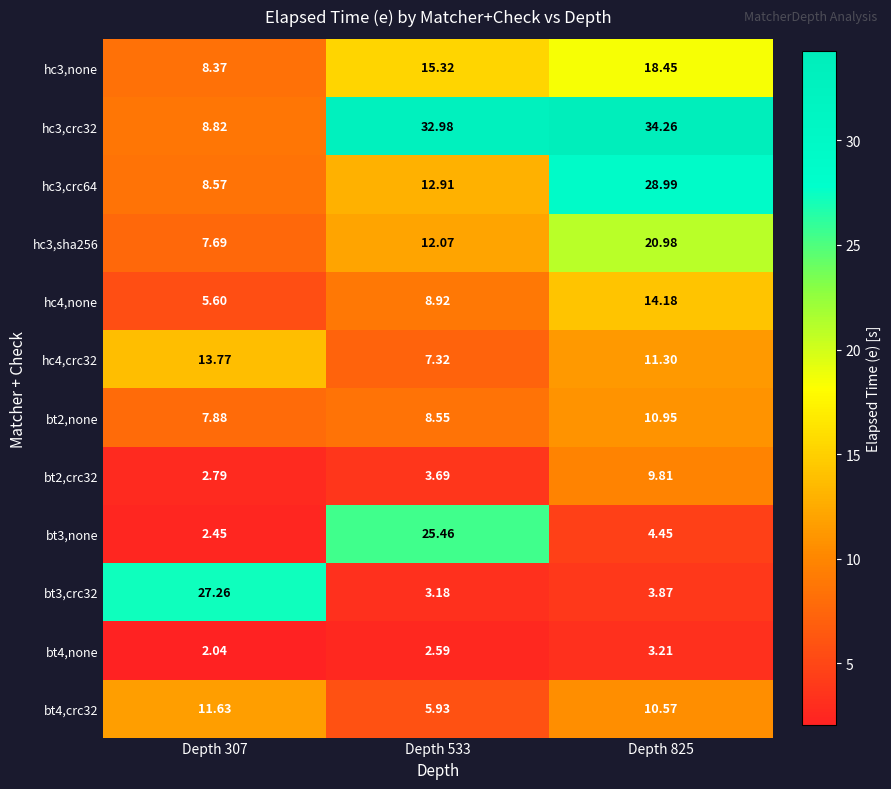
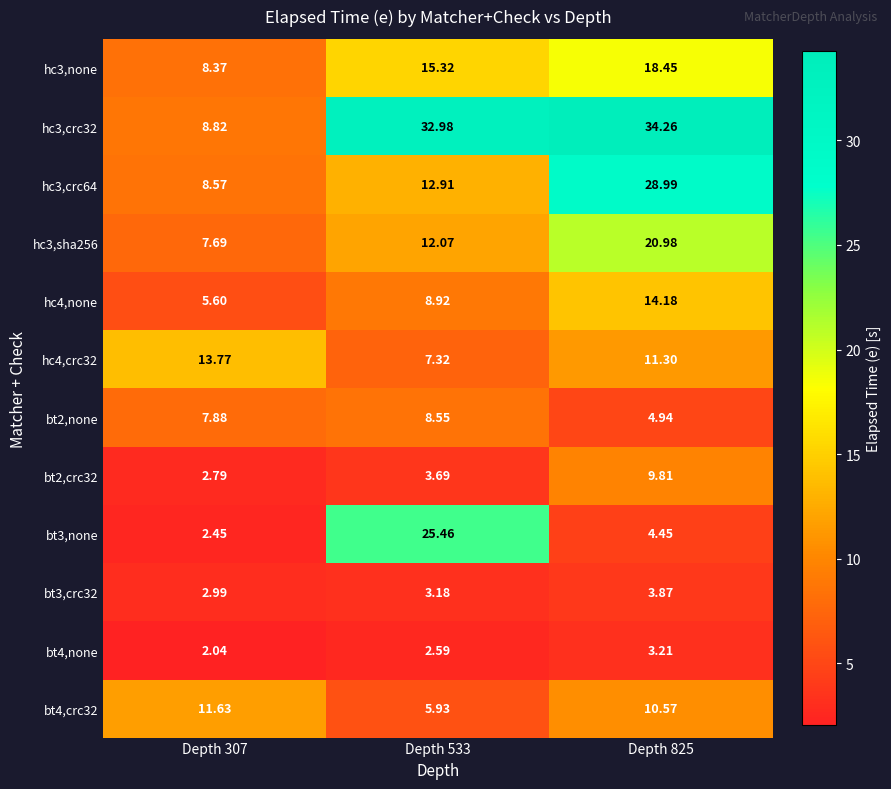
  {
    "hc3,none": {
      "Depth 307": 8.37,
      "Depth 533": 15.32,
      "Depth 825": 18.45
    },
    "hc3,crc32": {
      "Depth 307": 8.82,
      "Depth 533": 32.98,
      "Depth 825": 34.26
    },
    "hc3,crc64": {
      "Depth 307": 8.57,
      "Depth 533": 12.91,
      "Depth 825": 28.99
    },
    "hc3,sha256": {
      "Depth 307": 7.69,
      "Depth 533": 12.07,
      "Depth 825": 20.98
    },
    "hc4,none": {
      "Depth 307": 5.60,
      "Depth 533": 8.92,
      "Depth 825": 14.18
    },
    "hc4,crc32": {
      "Depth 307": 13.77,
      "Depth 533": 7.32,
      "Depth 825": 11.30
    },
    "bt2,none": {
      "Depth 307": 7.88,
      "Depth 533": 8.55,
-     "Depth 825": 10.95
+     "Depth 825": 4.94
    },
    "bt2,crc32": {
      "Depth 307": 2.79,
      "Depth 533": 3.69,
      "Depth 825": 9.81
    },
    "bt3,none": {
      "Depth 307": 2.45,
      "Depth 533": 25.46,
      "Depth 825": 4.45
    },
    "bt3,crc32": {
-     "Depth 307": 27.26,
+     "Depth 307": 2.99,
      "Depth 533": 3.18,
      "Depth 825": 3.87
    },
    "bt4,none": {
      "Depth 307": 2.04,
      "Depth 533": 2.59,
      "Depth 825": 3.21
    },
    "bt4,crc32": {
      "Depth 307": 11.63,
      "Depth 533": 5.93,
      "Depth 825": 10.57
    }
  }
